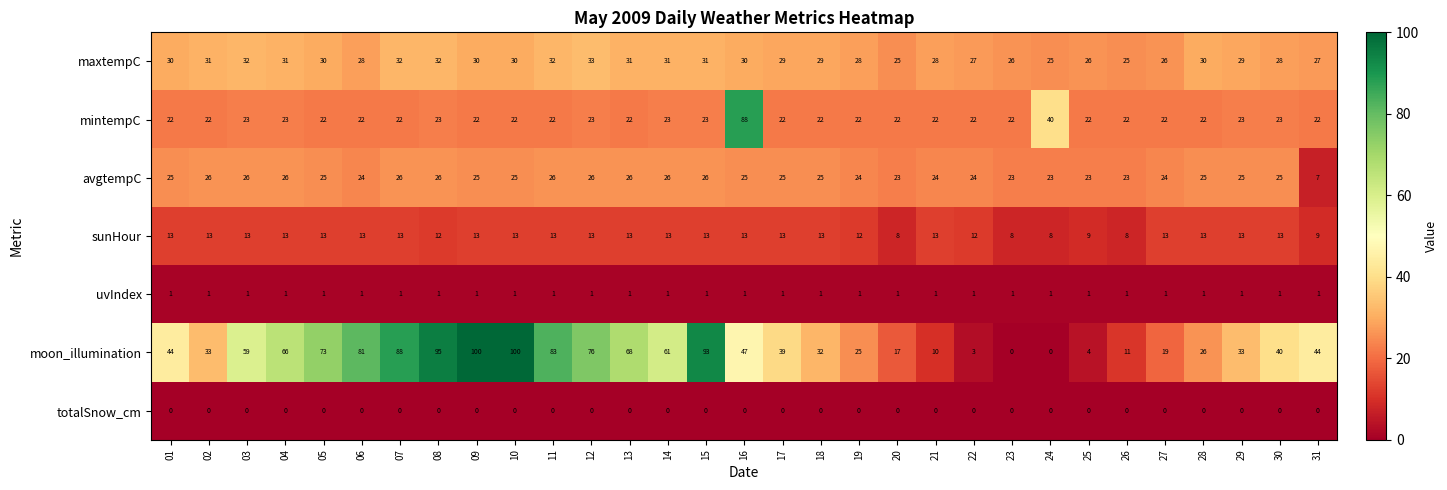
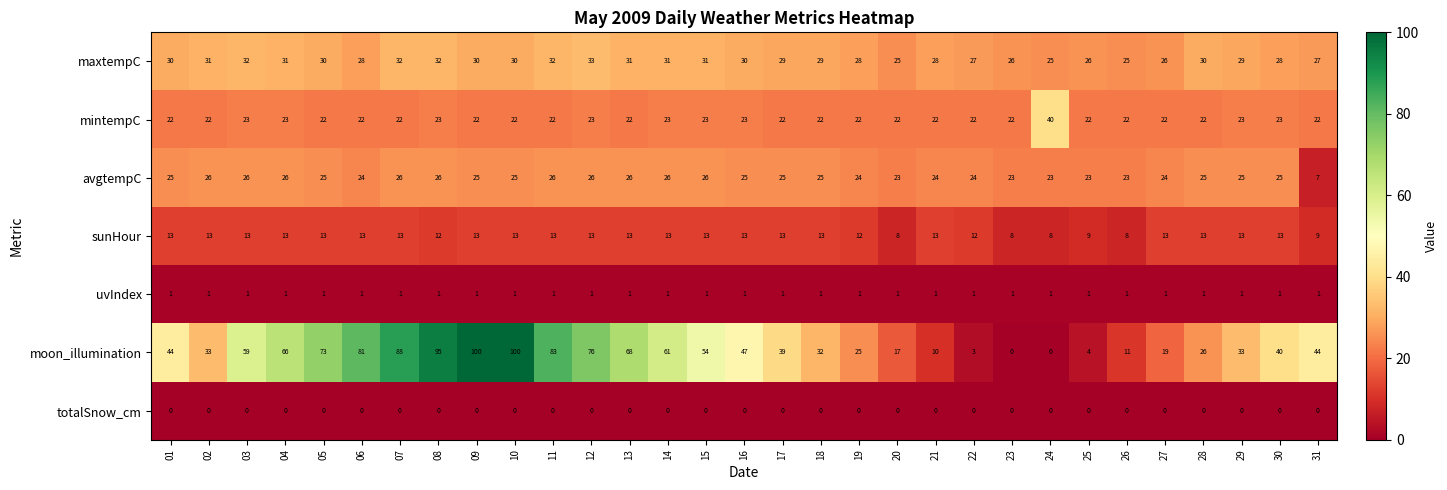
  {
    "mintempC": {
      "01": 22,
      "02": 22,
      "03": 23,
      "04": 23,
      "05": 22,
      "06": 22,
      "07": 22,
      "08": 23,
      "09": 22,
      "10": 22,
      "11": 22,
      "12": 23,
      "13": 22,
      "14": 23,
      "15": 23,
-     "16": 88,
+     "16": 23,
      "17": 22,
      "18": 22,
      "19": 22,
      "20": 22,
      "21": 22,
      "22": 22,
      "23": 22,
      "24": 40,
      "25": 22,
      "26": 22,
      "27": 22,
      "28": 22,
      "29": 23,
      "30": 23,
      "31": 22
    },
    "moon_illumination": {
      "01": 44,
      "02": 33,
      "03": 59,
      "04": 66,
      "05": 73,
      "06": 81,
      "07": 88,
      "08": 95,
      "09": 100,
      "10": 100,
      "11": 83,
      "12": 76,
      "13": 68,
      "14": 61,
-     "15": 93,
+     "15": 54,
      "16": 47,
      "17": 39,
      "18": 32,
      "19": 25,
      "20": 17,
      "21": 10,
      "22": 3,
      "23": 0,
      "24": 0,
      "25": 4,
      "26": 11,
      "27": 19,
      "28": 26,
      "29": 33,
      "30": 40,
      "31": 44
    }
  }
